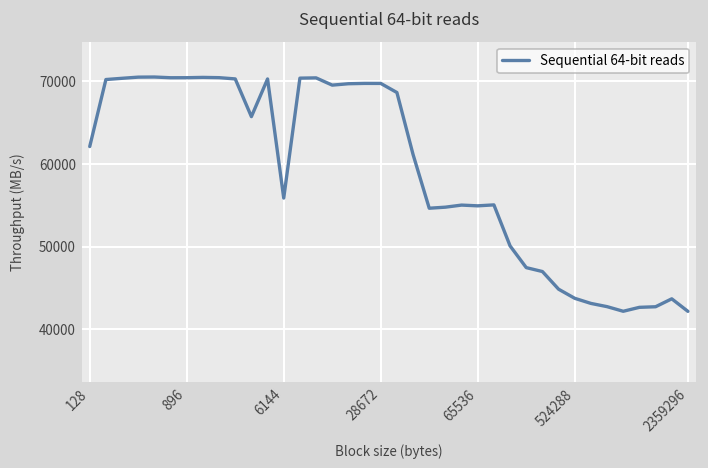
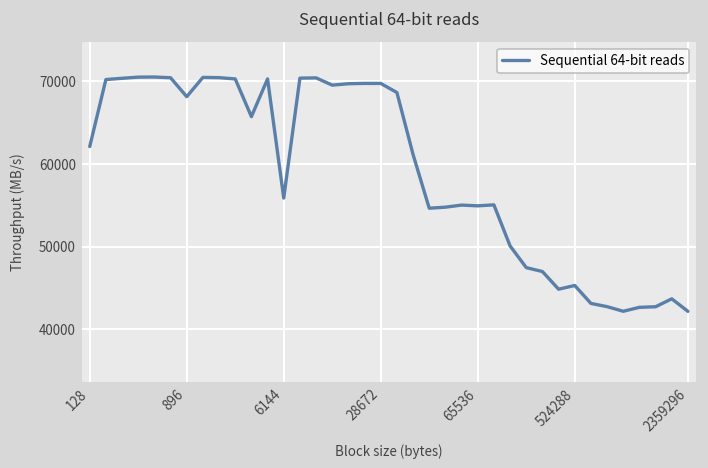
  {
    "128": 62000,
-   "896": 70000,
+   "896": 68000,
    "6144": 56000,
    "28672": 70000,
    "65536": 55000,
-   "524288": 44000,
+   "524288": 45000,
    "2359296": 42000
  }
